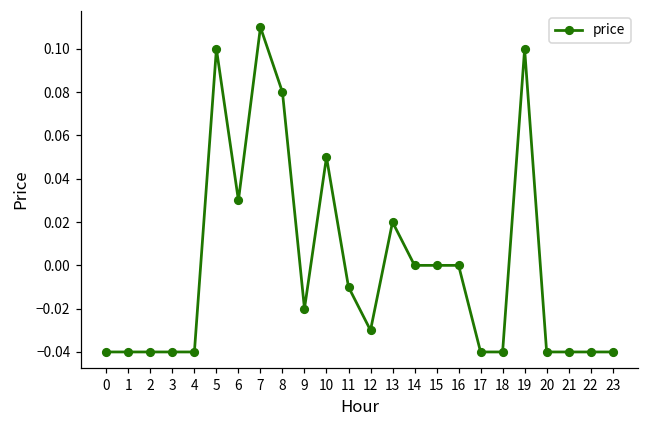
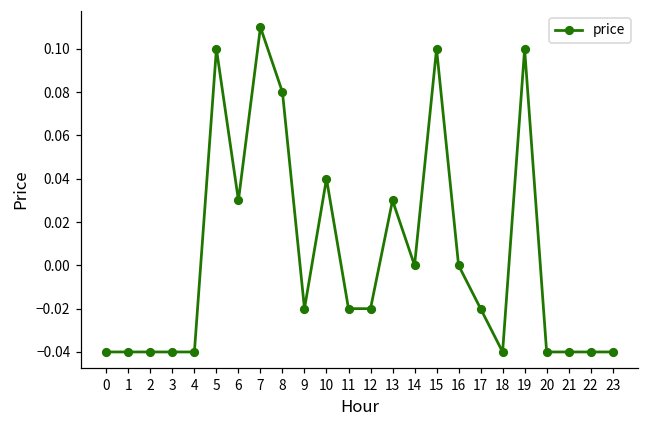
  {
    "0": -0.04,
    "1": -0.04,
    "2": -0.04,
    "3": -0.04,
    "4": -0.04,
    "5": 0.10,
    "6": 0.03,
    "7": 0.11,
    "8": 0.08,
    "9": -0.02,
-   "10": 0.05,
-   "11": -0.01,
-   "12": -0.03,
-   "13": 0.02,
+   "10": 0.04,
+   "11": -0.02,
+   "12": -0.02,
+   "13": 0.03,
    "14": 0.00,
-   "15": 0.0,
+   "15": 0.1,
    "16": 0.00,
-   "17": -0.04,
+   "17": -0.02,
    "18": -0.04,
    "19": 0.10,
    "20": -0.04,
    "21": -0.04,
    "22": -0.04,
    "23": -0.04
  }
